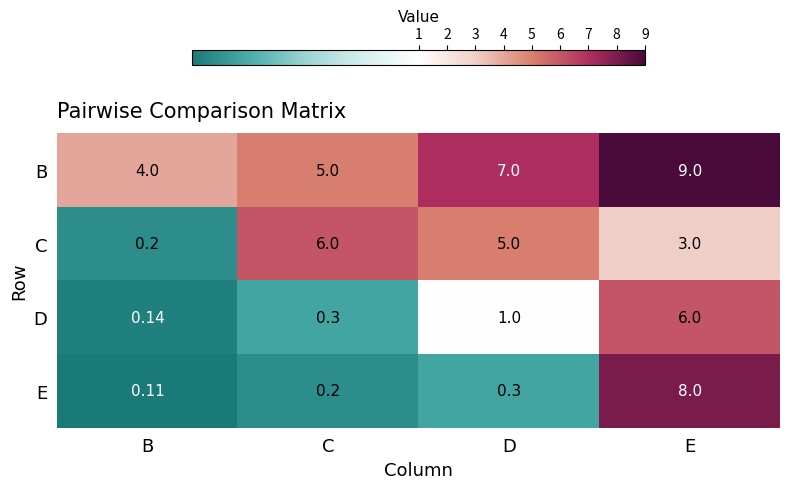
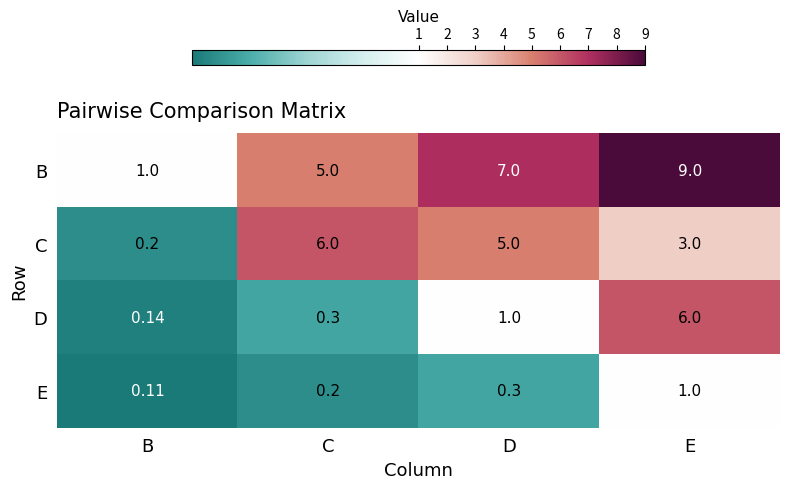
  {
    "B": {
-     "B": 4.0,
+     "B": 1.0,
      "C": 5.0,
      "D": 7.0,
      "E": 9.0
    },
    "C": {
      "B": 0.2,
      "C": 6.0,
      "D": 5.0,
      "E": 3.0
    },
    "D": {
      "B": 0.14,
      "C": 0.3,
      "D": 1.0,
      "E": 6.0
    },
    "E": {
      "B": 0.11,
      "C": 0.2,
      "D": 0.3,
-     "E": 8.0
+     "E": 1.0
    }
  }
